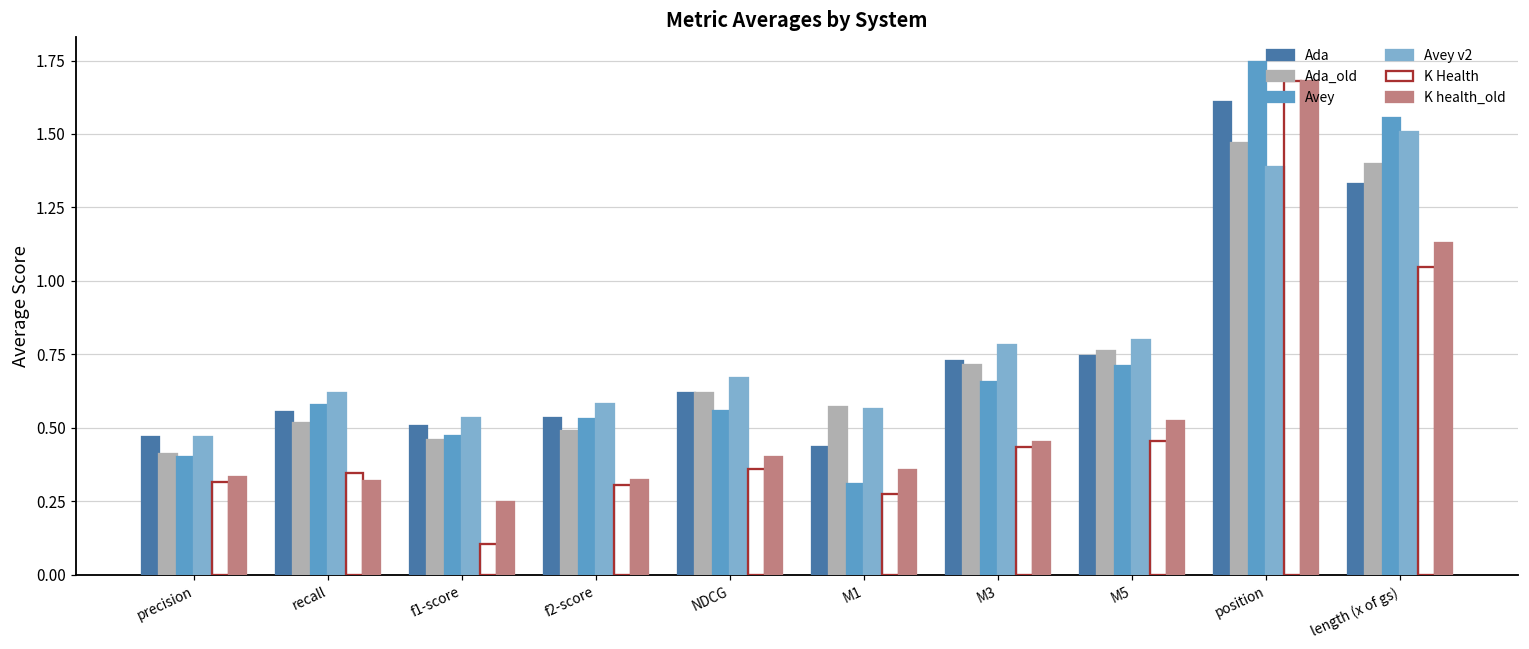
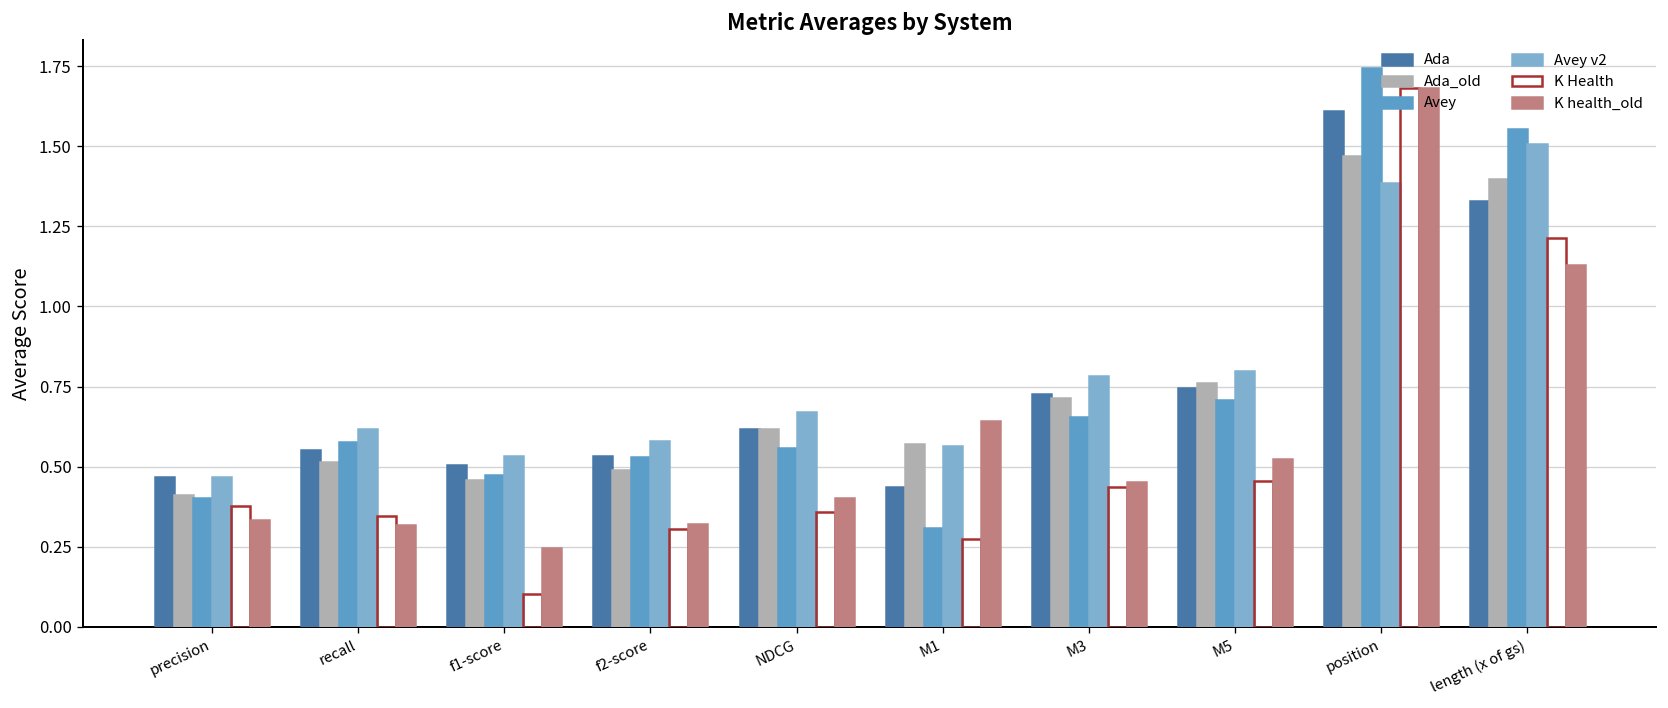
  {
    "K Health": {
-     "precision": 0.32,
+     "precision": 0.38,
      "recall": 0.35,
      "f1-score": 0.10,
      "f2-score": 0.31,
      "NDCG": 0.36,
      "M1": 0.27,
      "M3": 0.44,
      "M5": 0.46,
      "position": 1.68,
-     "length (x of gs)": 1.05
+     "length (x of gs)": 1.22
    },
    "K health_old": {
      "precision": 0.33,
      "recall": 0.32,
      "f1-score": 0.25,
      "f2-score": 0.32,
      "NDCG": 0.40,
-     "M1": 0.36,
+     "M1": 0.64,
      "M3": 0.45,
      "M5": 0.52,
      "position": 1.68,
      "length (x of gs)": 1.13
    }
  }
